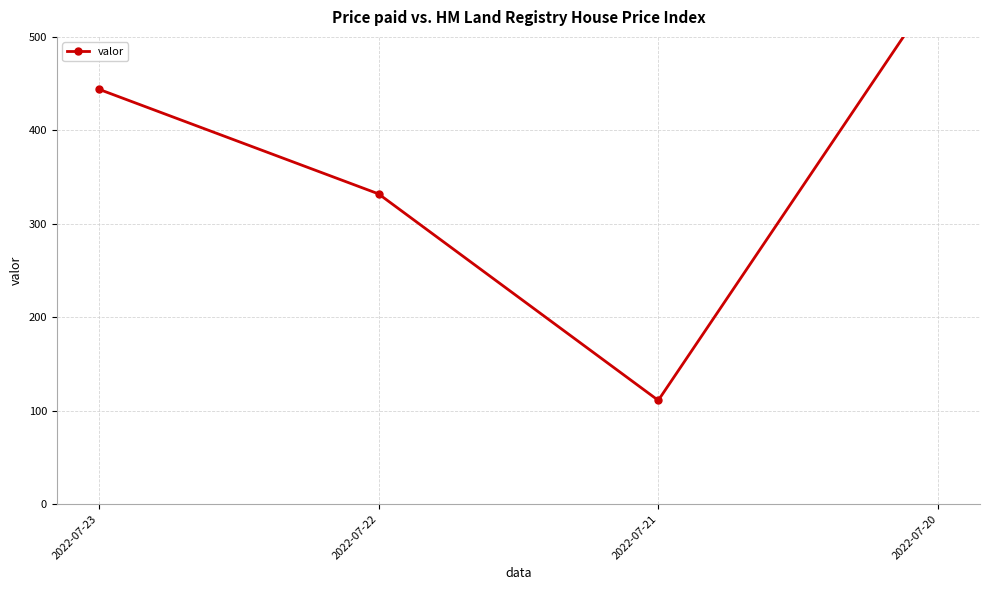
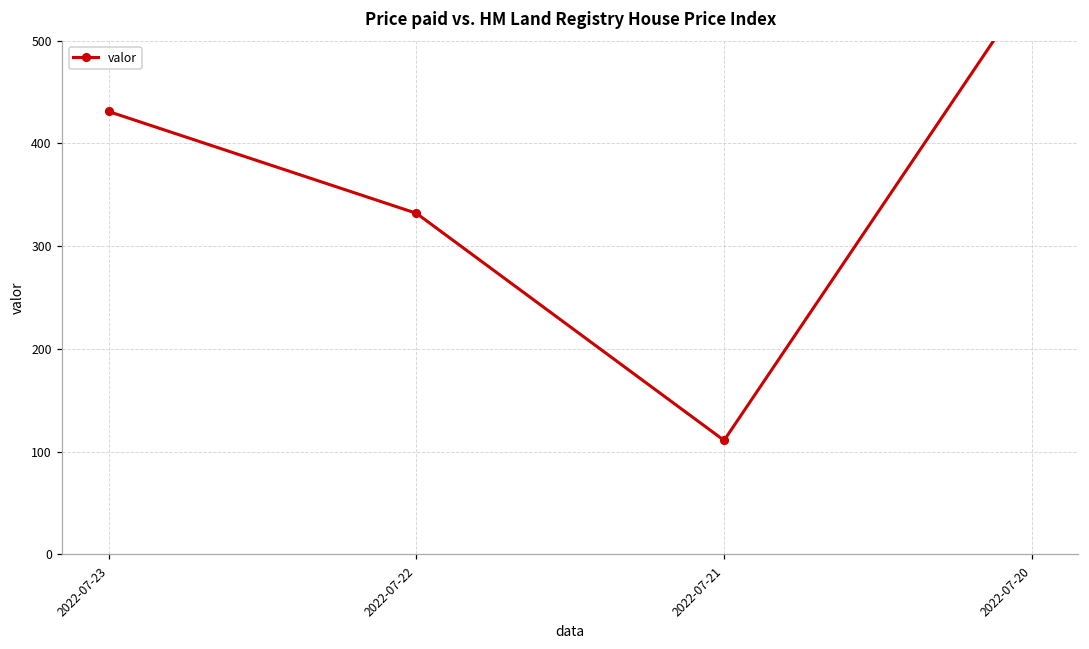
  {
-   "2022-07-23": 440,
+   "2022-07-23": 430,
    "2022-07-22": 330,
    "2022-07-21": 110
  }
